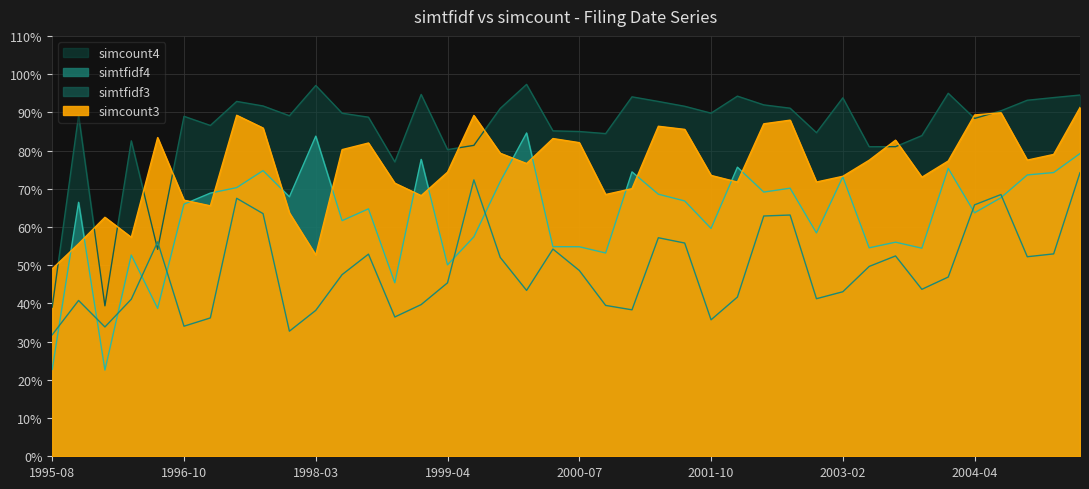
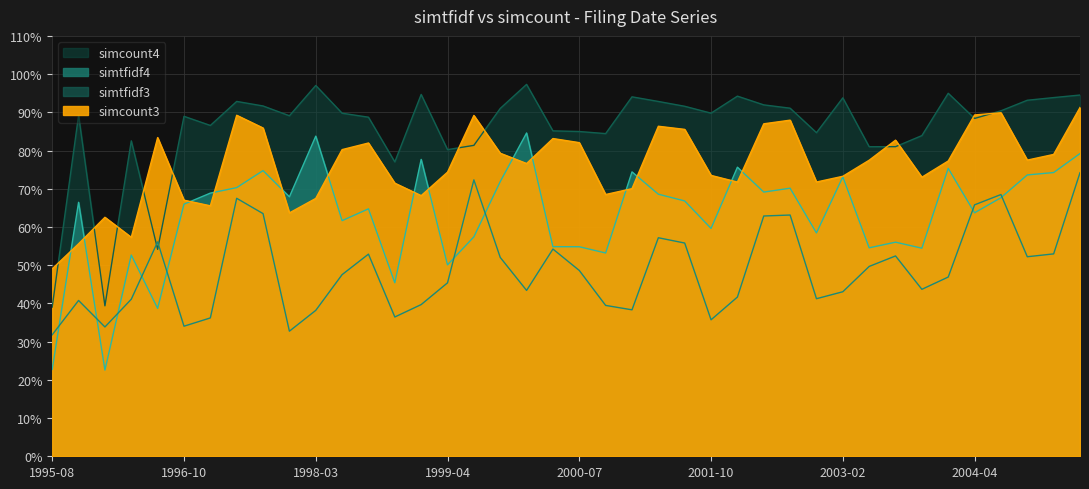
  {
    "simcount3": {
      "1995-08": "49%",
      "1996-10": "67%",
-     "1998-03": "53%",
+     "1998-03": "67%",
      "1999-04": "74%",
      "2000-07": "82%",
      "2001-10": "73%",
      "2004-04": "89%"
    }
  }
